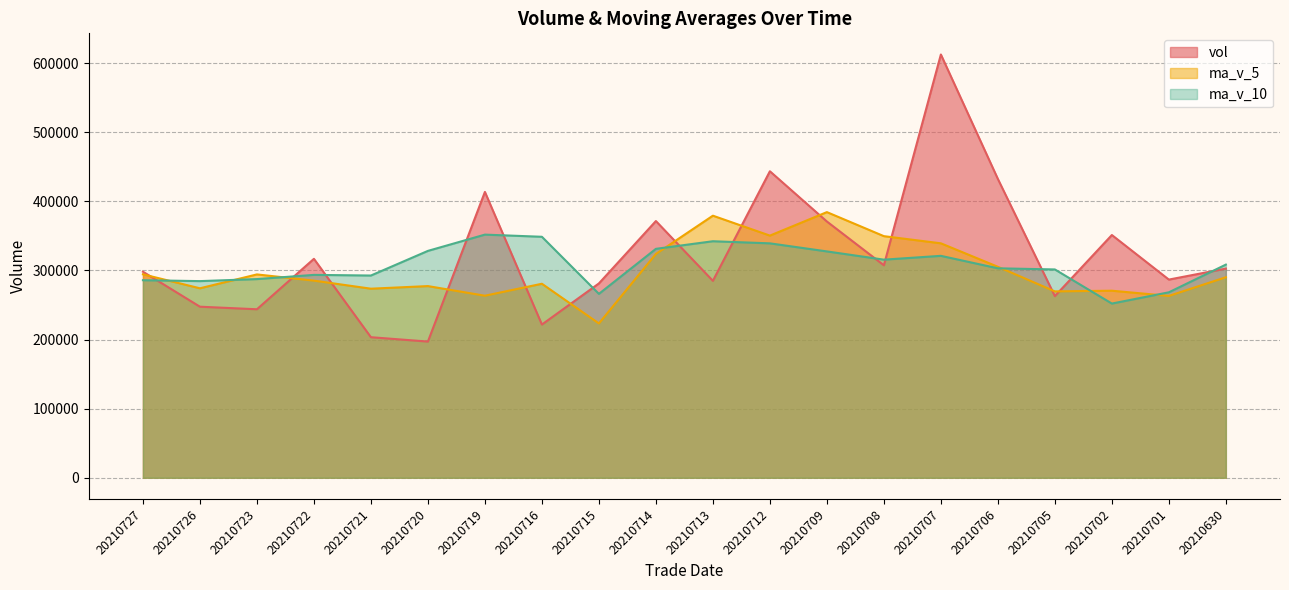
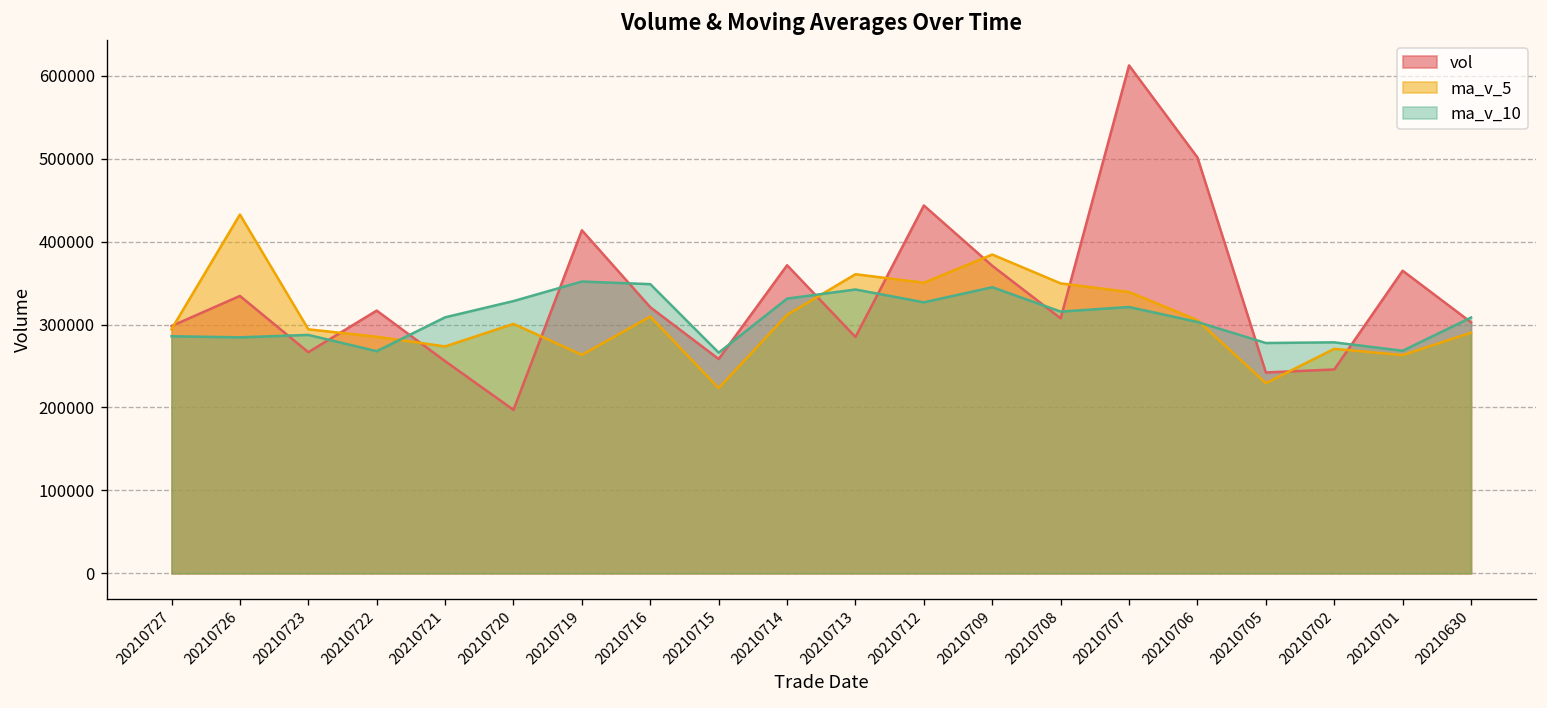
  {
    "vol": {
      "20210727": 300000,
-     "20210726": 250000,
-     "20210723": 240000,
+     "20210726": 330000,
+     "20210723": 270000,
      "20210722": 320000,
-     "20210721": 200000,
+     "20210721": 260000,
      "20210720": 200000,
      "20210719": 410000,
-     "20210716": 220000,
-     "20210715": 280000,
+     "20210716": 320000,
+     "20210715": 260000,
      "20210714": 370000,
      "20210713": 290000,
      "20210712": 440000,
      "20210709": 370000,
      "20210708": 310000,
      "20210707": 610000,
-     "20210706": 430000,
-     "20210705": 260000,
-     "20210702": 350000,
-     "20210701": 290000,
+     "20210706": 500000,
+     "20210705": 240000,
+     "20210702": 250000,
+     "20210701": 360000,
      "20210630": 300000
    },
    "ma_v_5": {
      "20210727": 290000,
-     "20210726": 270000,
+     "20210726": 430000,
      "20210723": 290000,
      "20210722": 290000,
      "20210721": 270000,
-     "20210720": 280000,
+     "20210720": 300000,
      "20210719": 260000,
-     "20210716": 280000,
+     "20210716": 310000,
      "20210715": 220000,
-     "20210714": 320000,
-     "20210713": 380000,
+     "20210714": 310000,
+     "20210713": 360000,
      "20210712": 350000,
      "20210709": 380000,
      "20210708": 350000,
      "20210707": 340000,
-     "20210705": 270000,
+     "20210705": 230000,
      "20210702": 270000,
      "20210701": 260000,
      "20210630": 290000
    },
    "ma_v_10": {
      "20210727": 290000,
      "20210726": 280000,
      "20210723": 290000,
-     "20210722": 290000,
-     "20210721": 290000,
+     "20210722": 270000,
+     "20210721": 310000,
      "20210720": 330000,
      "20210719": 350000,
      "20210716": 350000,
      "20210715": 270000,
      "20210714": 330000,
      "20210713": 340000,
-     "20210712": 340000,
-     "20210709": 330000,
+     "20210712": 330000,
+     "20210709": 350000,
      "20210708": 320000,
      "20210707": 320000,
-     "20210705": 300000,
-     "20210702": 250000,
+     "20210705": 280000,
+     "20210702": 280000,
      "20210701": 270000,
      "20210630": 310000
    }
  }
